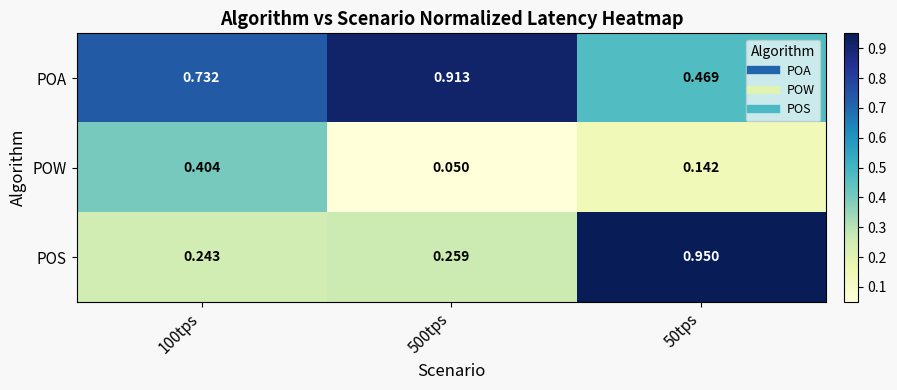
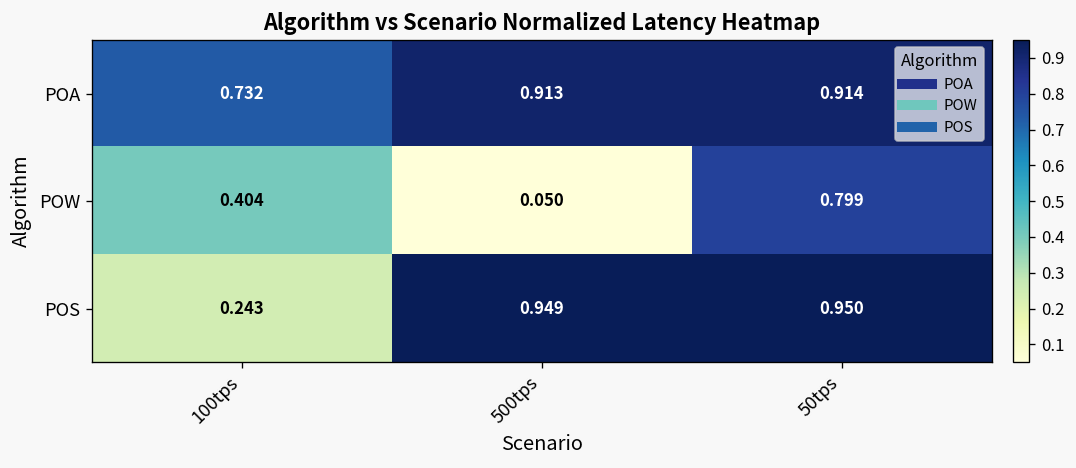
  {
    "POA": {
      "100tps": 0.732,
      "500tps": 0.913,
-     "50tps": 0.469
+     "50tps": 0.914
    },
    "POW": {
      "100tps": 0.404,
      "500tps": 0.050,
-     "50tps": 0.142
+     "50tps": 0.799
    },
    "POS": {
      "100tps": 0.243,
-     "500tps": 0.259,
+     "500tps": 0.949,
      "50tps": 0.950
    }
  }
